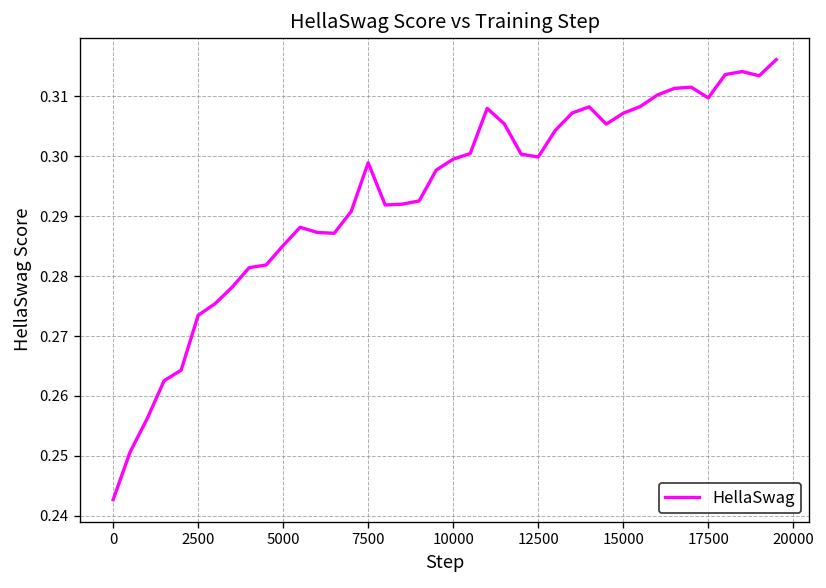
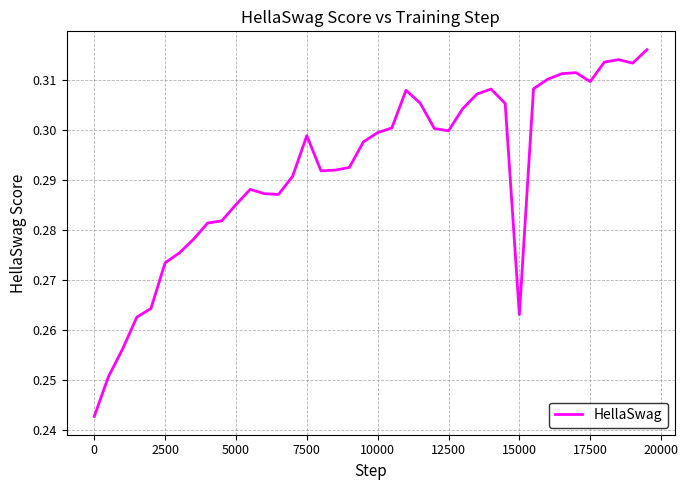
  {
    "0": 0.243,
    "2500": 0.273,
    "5000": 0.285,
    "7500": 0.299,
    "10000": 0.300,
    "12500": 0.300,
-   "15000": 0.307,
+   "15000": 0.263,
    "17500": 0.310
  }
